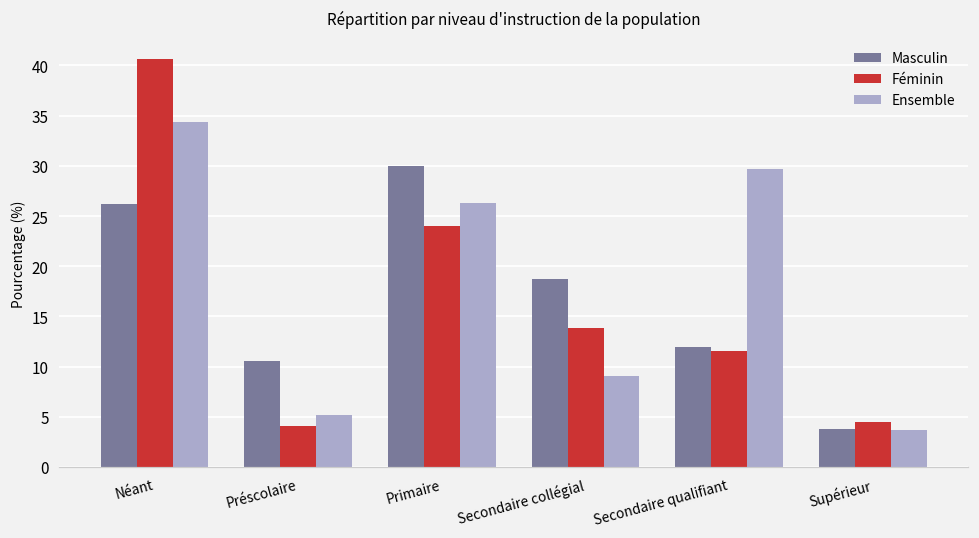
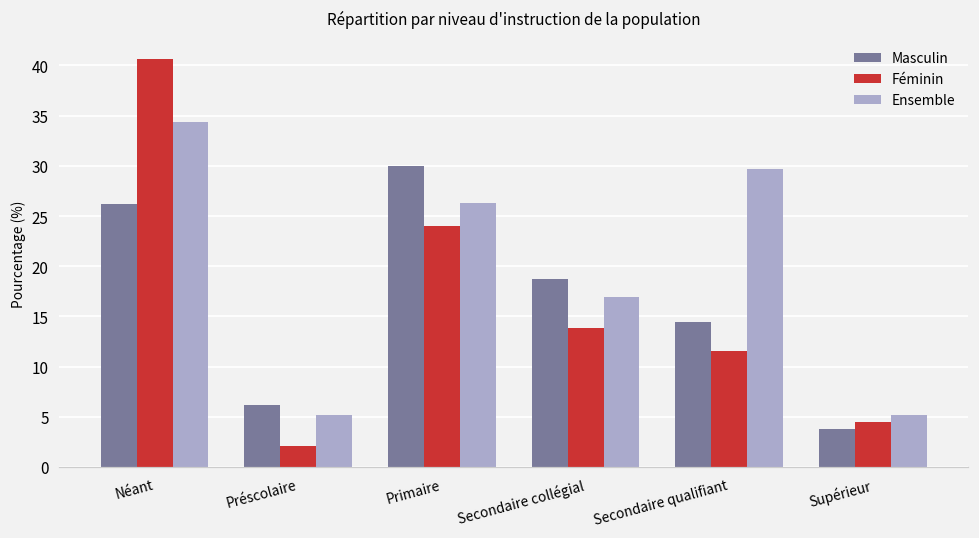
  {
    "Masculin": {
      "Néant": 26,
-     "Préscolaire": 11,
+     "Préscolaire": 6,
      "Primaire": 30,
      "Secondaire collégial": 19,
-     "Secondaire qualifiant": 12,
+     "Secondaire qualifiant": 14,
      "Supérieur": 4
    },
    "Féminin": {
      "Néant": 41,
-     "Préscolaire": 4,
+     "Préscolaire": 2,
      "Primaire": 24,
      "Secondaire collégial": 14,
      "Secondaire qualifiant": 12,
      "Supérieur": 5
    },
    "Ensemble": {
      "Néant": 34,
      "Préscolaire": 5,
      "Primaire": 26,
-     "Secondaire collégial": 9,
+     "Secondaire collégial": 17,
      "Secondaire qualifiant": 30,
-     "Supérieur": 4
+     "Supérieur": 5
    }
  }
